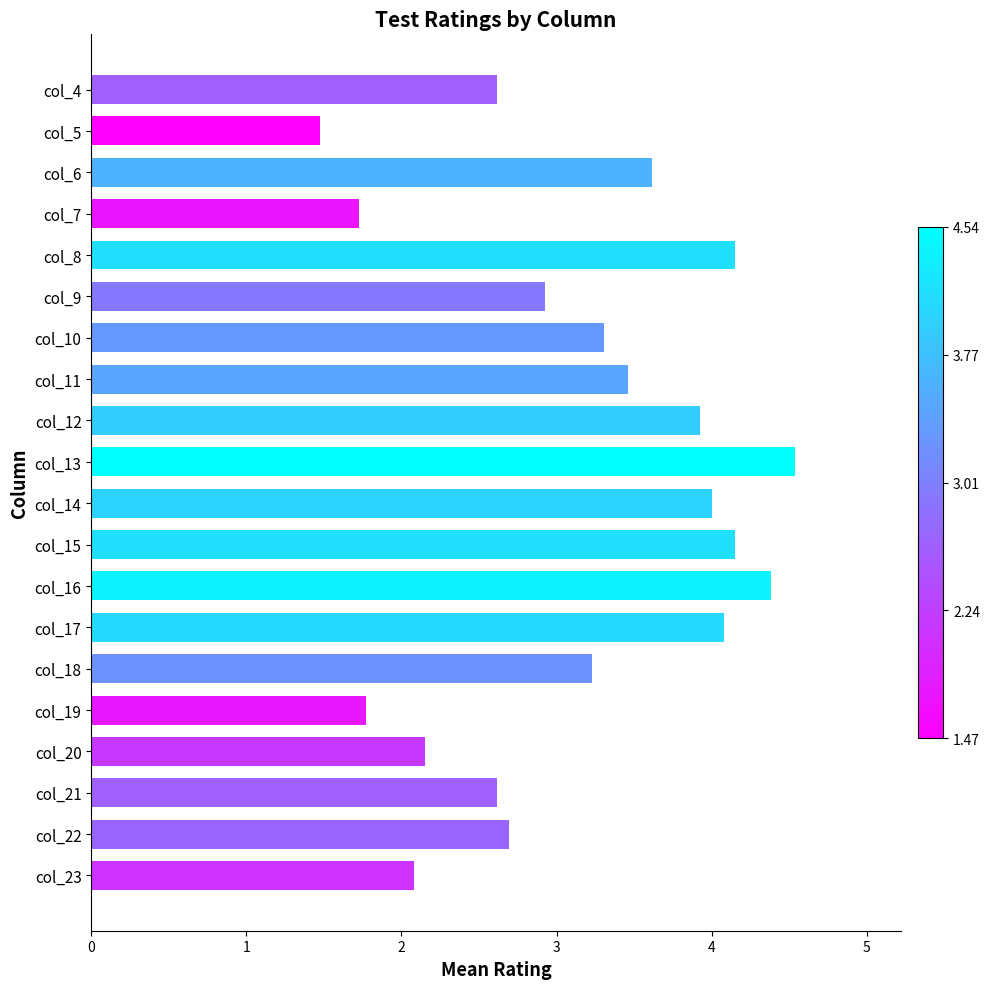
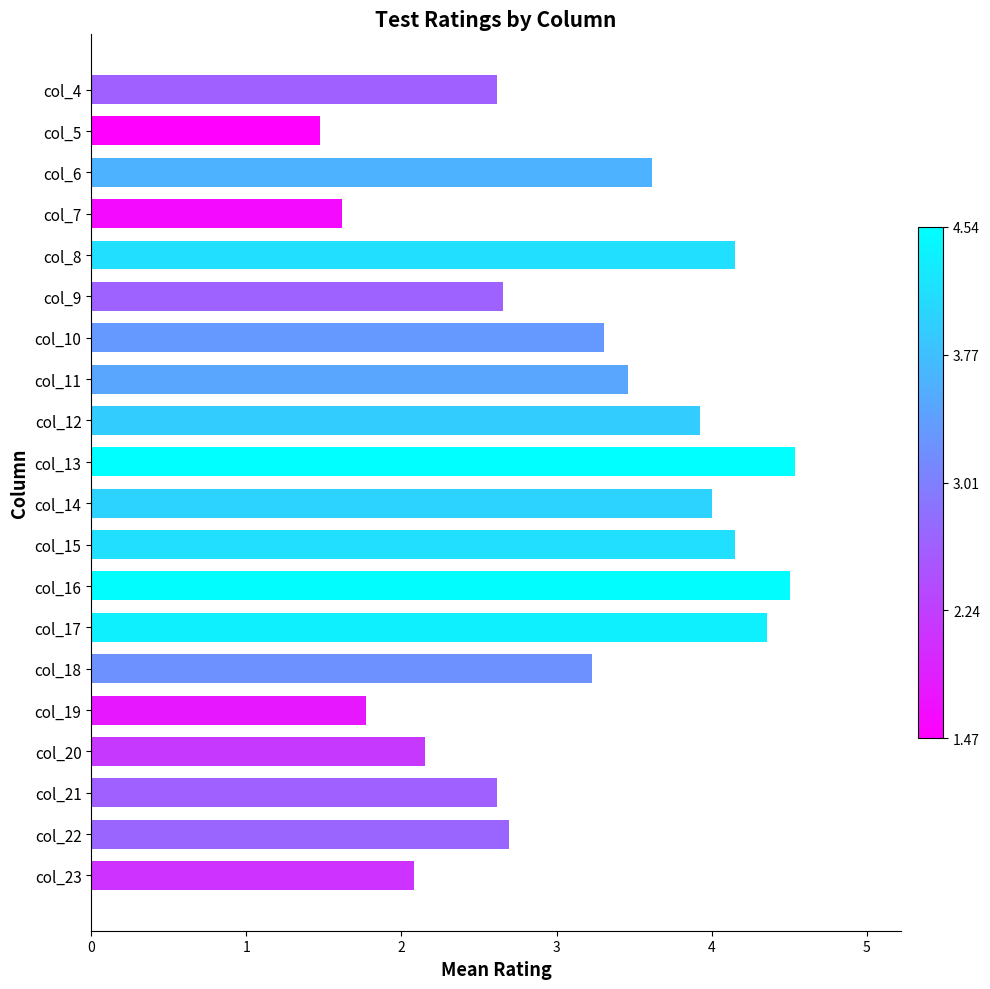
  {
    "col_4": 2.62,
    "col_5": 1.47,
    "col_6": 3.62,
-   "col_7": 1.72,
+   "col_7": 1.62,
    "col_8": 4.15,
-   "col_9": 2.92,
+   "col_9": 2.66,
    "col_10": 3.31,
    "col_11": 3.46,
    "col_12": 3.92,
    "col_13": 4.54,
    "col_14": 4.00,
    "col_15": 4.15,
-   "col_16": 4.38,
-   "col_17": 4.08,
+   "col_16": 4.50,
+   "col_17": 4.36,
    "col_18": 3.23,
    "col_19": 1.77,
    "col_20": 2.15,
    "col_21": 2.62,
    "col_22": 2.69,
    "col_23": 2.08
  }
